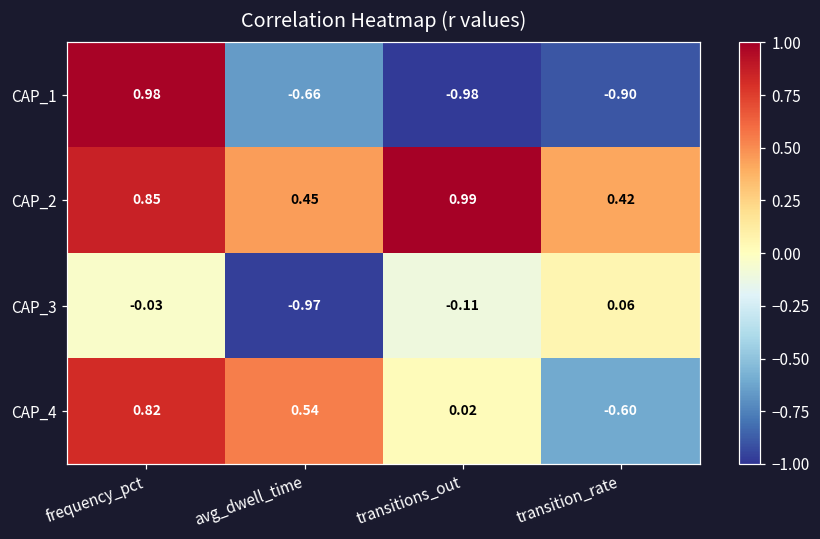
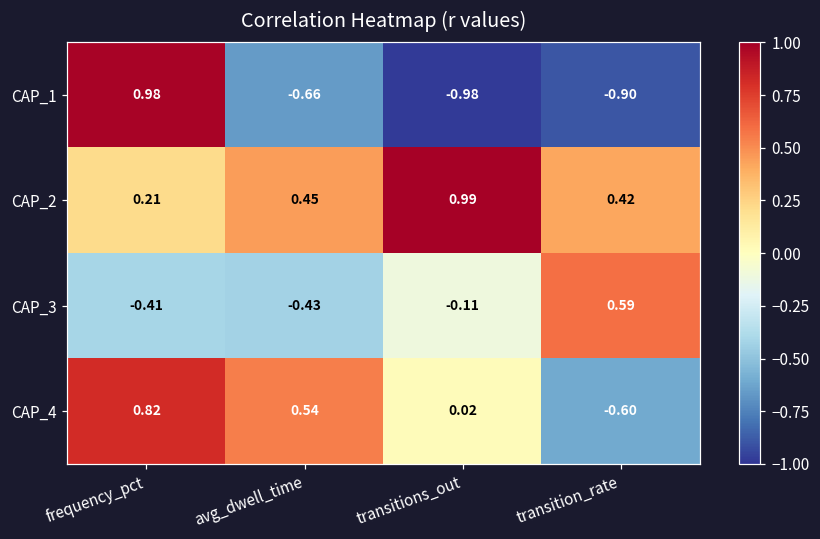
  {
    "CAP_1": {
      "frequency_pct": 0.98,
      "avg_dwell_time": -0.66,
      "transitions_out": -0.98,
      "transition_rate": -0.90
    },
    "CAP_2": {
-     "frequency_pct": 0.85,
+     "frequency_pct": 0.21,
      "avg_dwell_time": 0.45,
      "transitions_out": 0.99,
      "transition_rate": 0.42
    },
    "CAP_3": {
-     "frequency_pct": -0.03,
-     "avg_dwell_time": -0.97,
+     "frequency_pct": -0.41,
+     "avg_dwell_time": -0.43,
      "transitions_out": -0.11,
-     "transition_rate": 0.06
+     "transition_rate": 0.59
    },
    "CAP_4": {
      "frequency_pct": 0.82,
      "avg_dwell_time": 0.54,
      "transitions_out": 0.02,
      "transition_rate": -0.60
    }
  }
